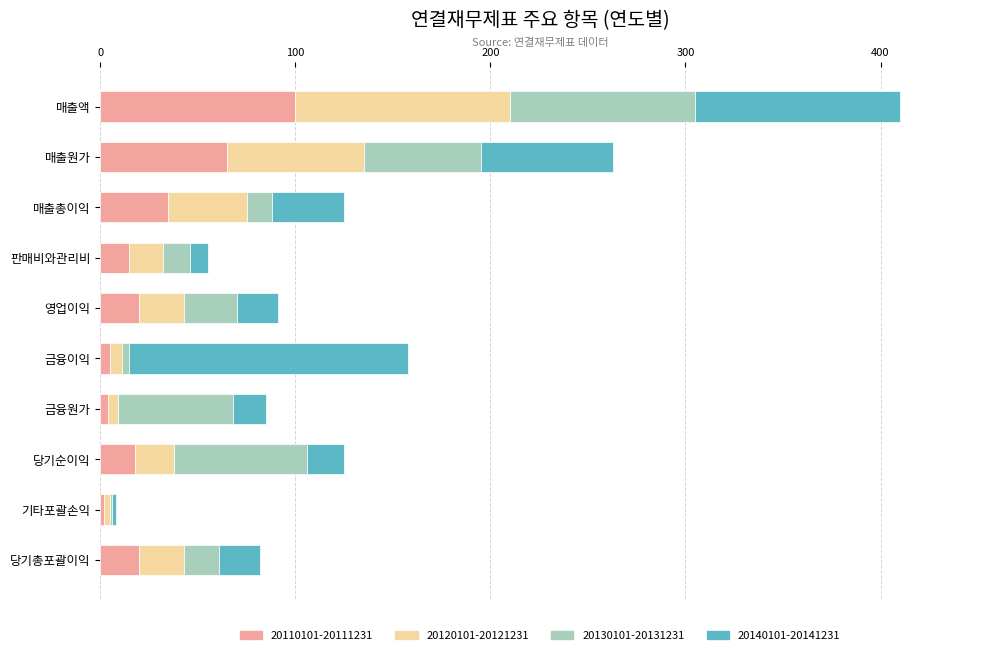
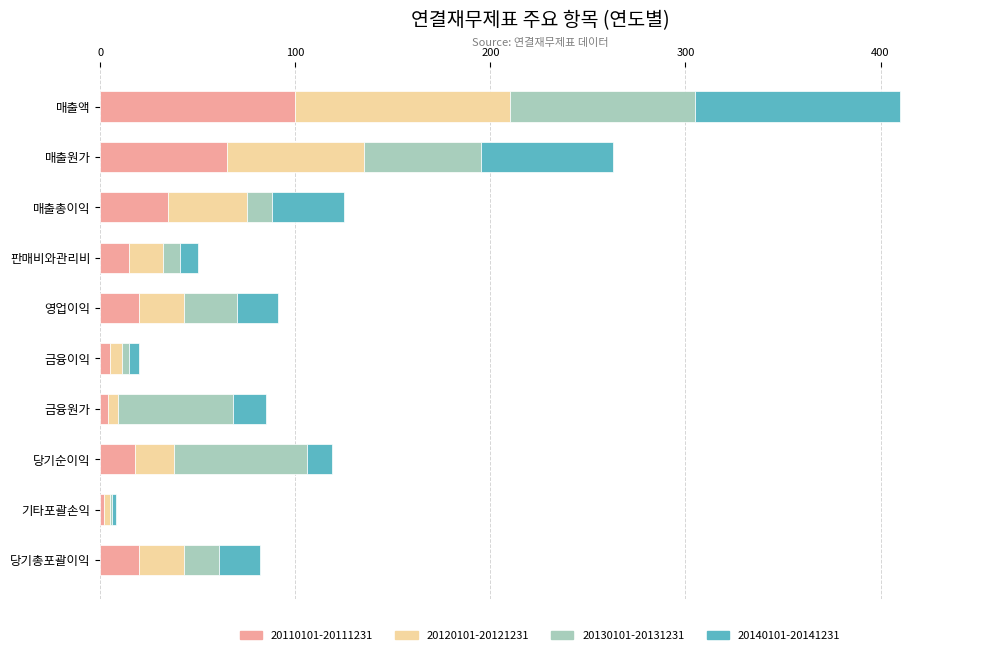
  {
    "20130101-20131231": {
      "매출액": 95,
      "매출원가": 60,
      "매출총이익": 13,
-     "판매비와관리비": 14,
+     "판매비와관리비": 9,
      "영업이익": 27,
      "금융이익": 4,
      "금융원가": 59,
      "당기순이익": 68,
      "당기총포괄이익": 18
    },
    "20140101-20141231": {
      "매출액": 105,
      "매출원가": 68,
      "매출총이익": 37,
      "판매비와관리비": 9,
      "영업이익": 21,
-     "금융이익": 143,
+     "금융이익": 5,
      "금융원가": 17,
-     "당기순이익": 19,
+     "당기순이익": 13,
      "기타포괄손익": 2,
      "당기총포괄이익": 21
    }
  }
